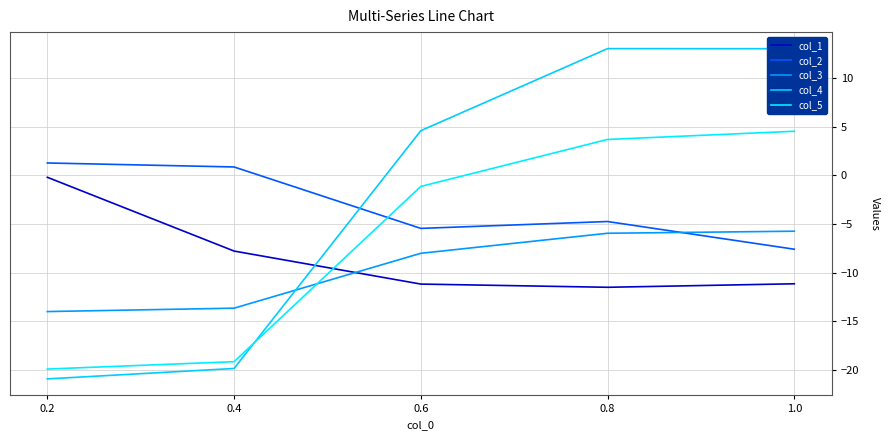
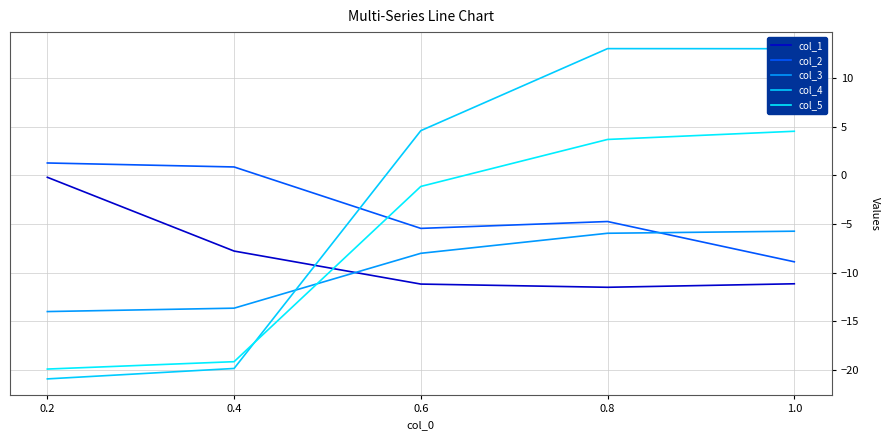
  {
    "col_1": {
      "0.2": 0,
      "0.4": -8,
      "0.6": -11,
      "0.8": -11,
      "1.0": -11
    },
    "col_2": {
      "0.2": 1,
      "0.4": 1,
      "0.6": -5,
      "0.8": -5,
-     "1.0": -8
+     "1.0": -9
    }
  }
